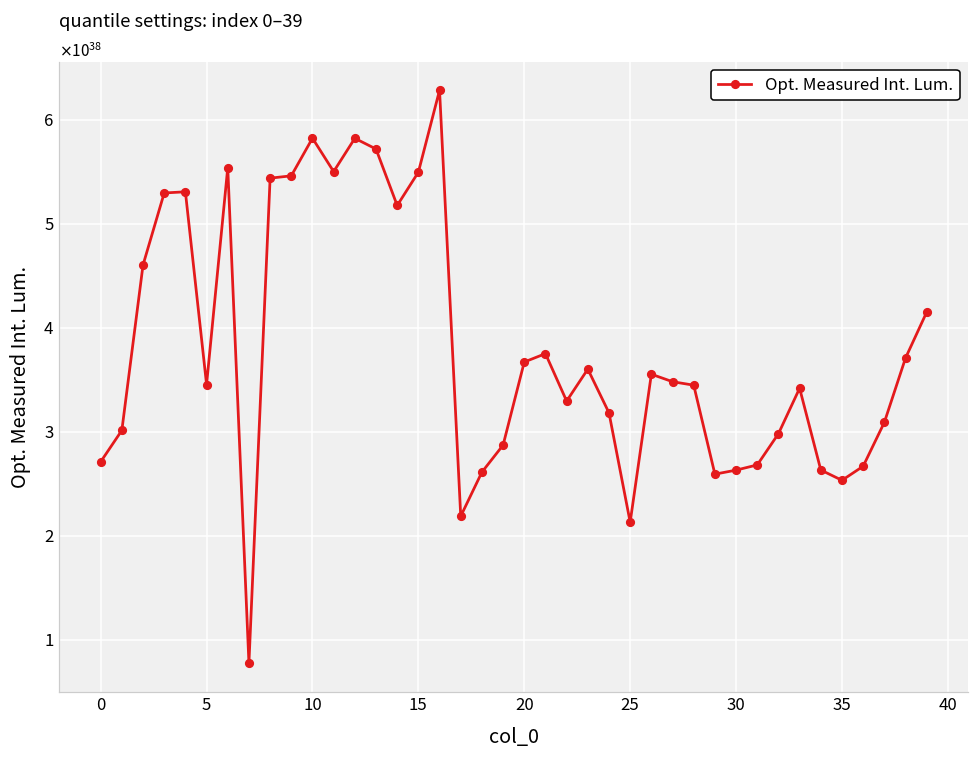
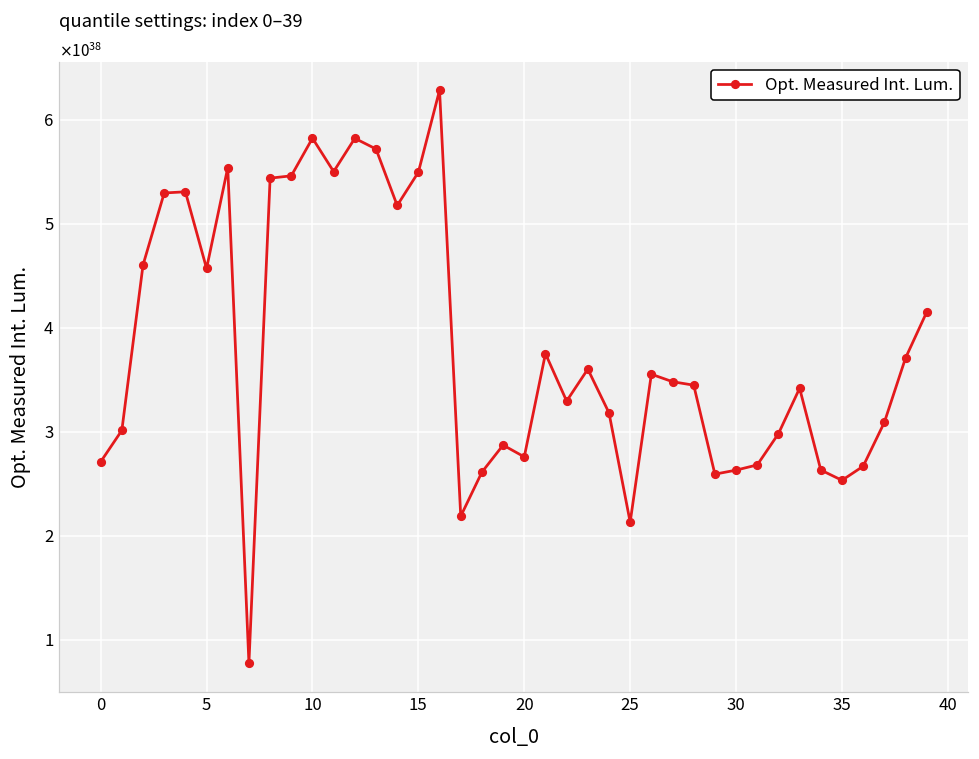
  {
    "0": 270000000000000000000000000000000000000,
-   "5": 350000000000000000000000000000000000000,
+   "5": 460000000000000000000000000000000000000,
    "10": 580000000000000000000000000000000000000,
    "15": 550000000000000000000000000000000000000,
-   "20": 370000000000000000000000000000000000000,
+   "20": 280000000000000000000000000000000000000,
    "25": 210000000000000000000000000000000000000,
    "30": 260000000000000000000000000000000000000,
    "35": 250000000000000000000000000000000000000
  }
